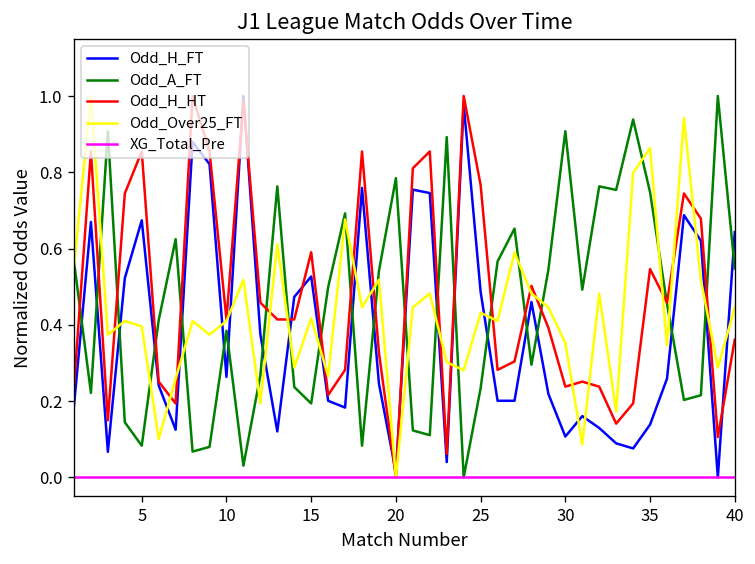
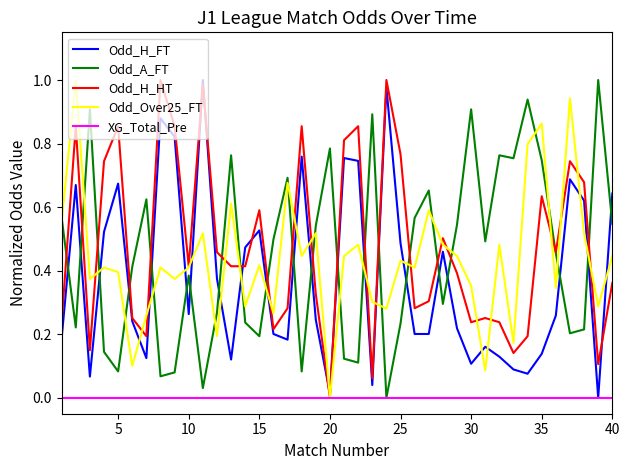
  {
    "Odd_H_FT": {
      "5": 0.67,
      "10": 0.26,
      "15": 0.53,
      "20": 0.01,
      "25": 0.49,
      "30": 0.11,
      "35": 0.14,
      "40": 0.64
    },
    "Odd_A_FT": {
      "5": 0.08,
      "10": 0.38,
      "15": 0.19,
      "20": 0.78,
      "25": 0.23,
      "30": 0.91,
      "35": 0.75,
      "40": 0.55
    },
    "Odd_H_HT": {
      "15": 0.59,
      "25": 0.77,
      "30": 0.24,
-     "35": 0.55,
+     "35": 0.63,
      "40": 0.36
    },
    "Odd_Over25_FT": {
      "5": 0.40,
      "15": 0.42,
      "25": 0.43,
      "30": 0.35,
      "35": 0.86,
      "40": 0.45
    },
    "XG_Total_Pre": {
      "5": 0.00,
      "10": 0.00,
      "15": 0.00,
      "25": 0.00,
      "30": 0.00,
      "35": 0.00,
      "40": 0.00
    }
  }
